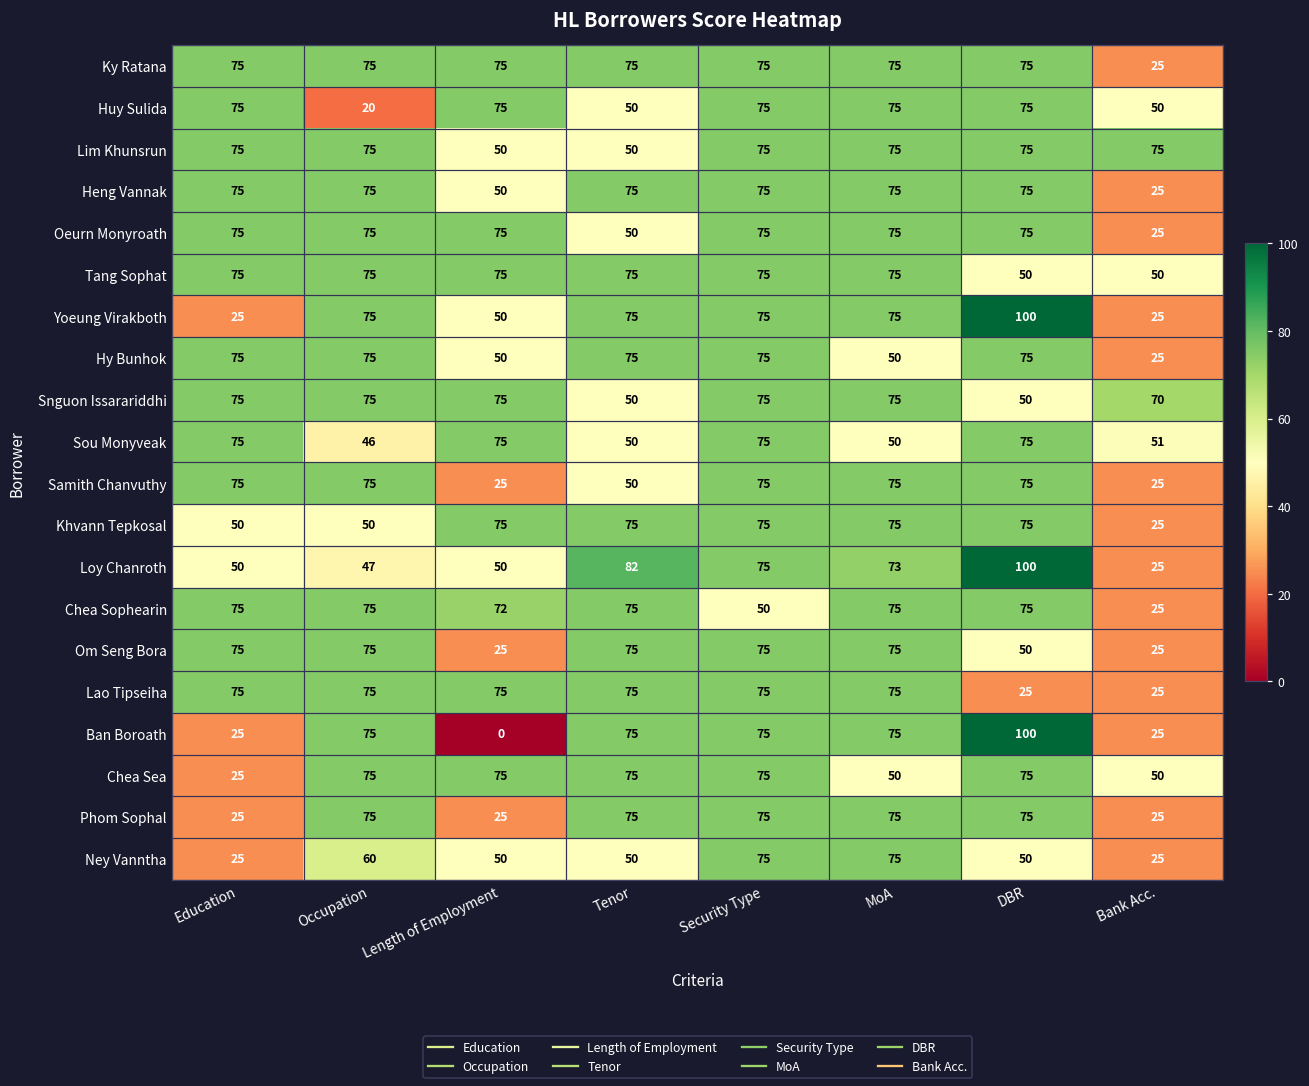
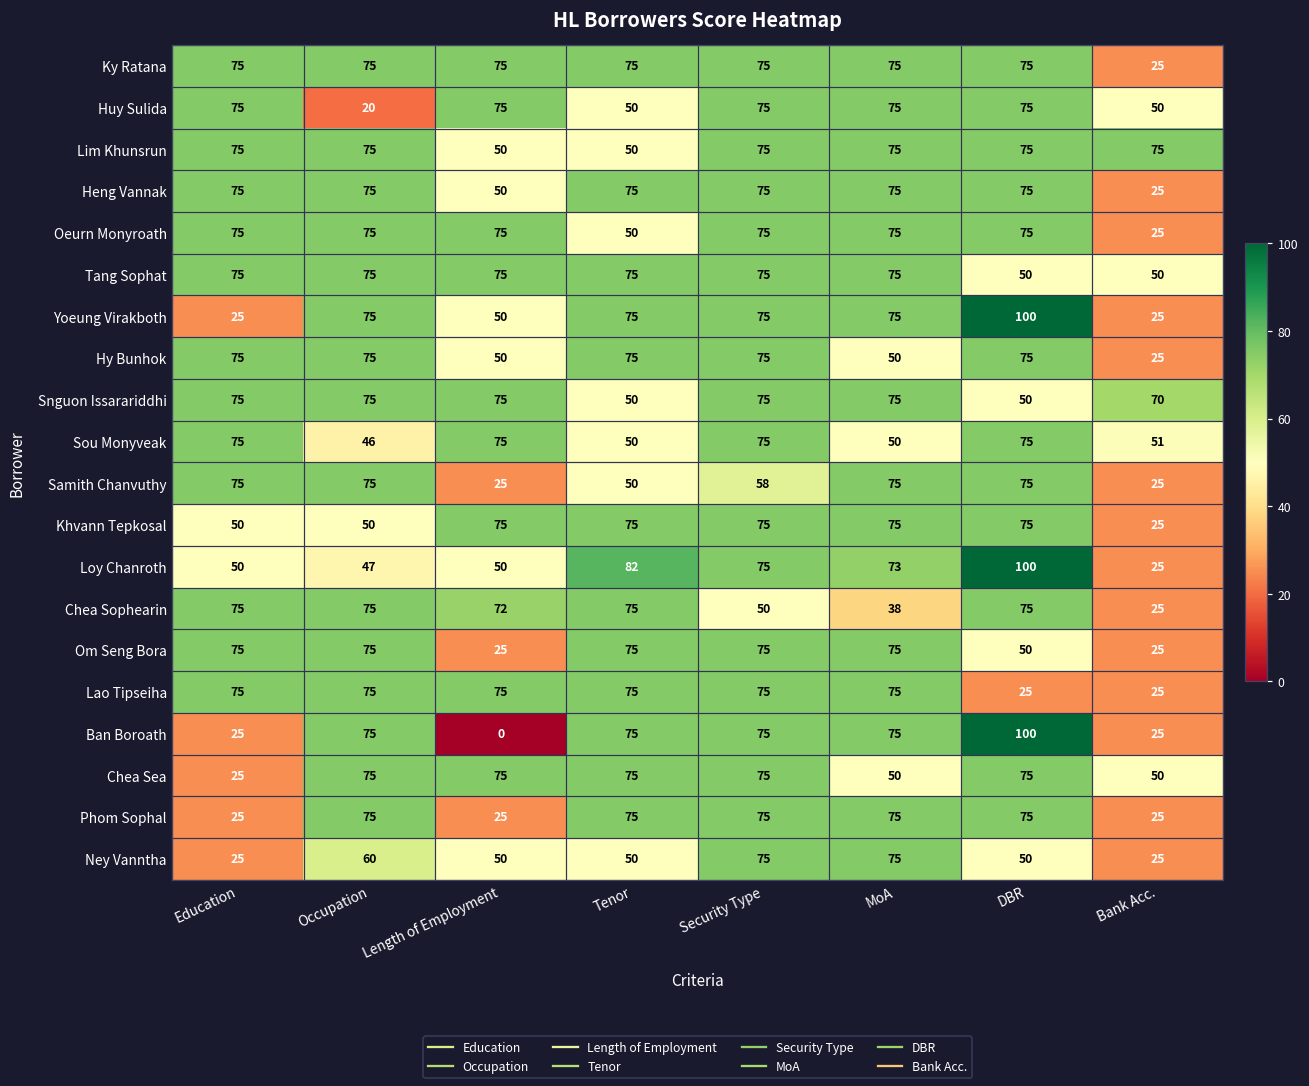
  {
    "Ky Ratana": {
      "Education": 75,
      "Occupation": 75,
      "Length of Employment": 75,
      "Tenor": 75,
      "Security Type": 75,
      "MoA": 75,
      "DBR": 75,
      "Bank Acc.": 25
    },
    "Huy Sulida": {
      "Education": 75,
      "Occupation": 20,
      "Length of Employment": 75,
      "Tenor": 50,
      "Security Type": 75,
      "MoA": 75,
      "DBR": 75,
      "Bank Acc.": 50
    },
    "Lim Khunsrun": {
      "Education": 75,
      "Occupation": 75,
      "Length of Employment": 50,
      "Tenor": 50,
      "Security Type": 75,
      "MoA": 75,
      "DBR": 75,
      "Bank Acc.": 75
    },
    "Heng Vannak": {
      "Education": 75,
      "Occupation": 75,
      "Length of Employment": 50,
      "Tenor": 75,
      "Security Type": 75,
      "MoA": 75,
      "DBR": 75,
      "Bank Acc.": 25
    },
    "Oeurn Monyroath": {
      "Education": 75,
      "Occupation": 75,
      "Length of Employment": 75,
      "Tenor": 50,
      "Security Type": 75,
      "MoA": 75,
      "DBR": 75,
      "Bank Acc.": 25
    },
    "Tang Sophat": {
      "Education": 75,
      "Occupation": 75,
      "Length of Employment": 75,
      "Tenor": 75,
      "Security Type": 75,
      "MoA": 75,
      "DBR": 50,
      "Bank Acc.": 50
    },
    "Yoeung Virakboth": {
      "Education": 25,
      "Occupation": 75,
      "Length of Employment": 50,
      "Tenor": 75,
      "Security Type": 75,
      "MoA": 75,
      "DBR": 100,
      "Bank Acc.": 25
    },
    "Hy Bunhok": {
      "Education": 75,
      "Occupation": 75,
      "Length of Employment": 50,
      "Tenor": 75,
      "Security Type": 75,
      "MoA": 50,
      "DBR": 75,
      "Bank Acc.": 25
    },
    "Snguon Issarariddhi": {
      "Education": 75,
      "Occupation": 75,
      "Length of Employment": 75,
      "Tenor": 50,
      "Security Type": 75,
      "MoA": 75,
      "DBR": 50,
      "Bank Acc.": 70
    },
    "Sou Monyveak": {
      "Education": 75,
      "Occupation": 46,
      "Length of Employment": 75,
      "Tenor": 50,
      "Security Type": 75,
      "MoA": 50,
      "DBR": 75,
      "Bank Acc.": 51
    },
    "Samith Chanvuthy": {
      "Education": 75,
      "Occupation": 75,
      "Length of Employment": 25,
      "Tenor": 50,
-     "Security Type": 75,
+     "Security Type": 58,
      "MoA": 75,
      "DBR": 75,
      "Bank Acc.": 25
    },
    "Khvann Tepkosal": {
      "Education": 50,
      "Occupation": 50,
      "Length of Employment": 75,
      "Tenor": 75,
      "Security Type": 75,
      "MoA": 75,
      "DBR": 75,
      "Bank Acc.": 25
    },
    "Loy Chanroth": {
      "Education": 50,
      "Occupation": 47,
      "Length of Employment": 50,
      "Tenor": 82,
      "Security Type": 75,
      "MoA": 73,
      "DBR": 100,
      "Bank Acc.": 25
    },
    "Chea Sophearin": {
      "Education": 75,
      "Occupation": 75,
      "Length of Employment": 72,
      "Tenor": 75,
      "Security Type": 50,
-     "MoA": 75,
+     "MoA": 38,
      "DBR": 75,
      "Bank Acc.": 25
    },
    "Om Seng Bora": {
      "Education": 75,
      "Occupation": 75,
      "Length of Employment": 25,
      "Tenor": 75,
      "Security Type": 75,
      "MoA": 75,
      "DBR": 50,
      "Bank Acc.": 25
    },
    "Lao Tipseiha": {
      "Education": 75,
      "Occupation": 75,
      "Length of Employment": 75,
      "Tenor": 75,
      "Security Type": 75,
      "MoA": 75,
      "DBR": 25,
      "Bank Acc.": 25
    },
    "Ban Boroath": {
      "Education": 25,
      "Occupation": 75,
      "Length of Employment": 0,
      "Tenor": 75,
      "Security Type": 75,
      "MoA": 75,
      "DBR": 100,
      "Bank Acc.": 25
    },
    "Chea Sea": {
      "Education": 25,
      "Occupation": 75,
      "Length of Employment": 75,
      "Tenor": 75,
      "Security Type": 75,
      "MoA": 50,
      "DBR": 75,
      "Bank Acc.": 50
    },
    "Phom Sophal": {
      "Education": 25,
      "Occupation": 75,
      "Length of Employment": 25,
      "Tenor": 75,
      "Security Type": 75,
      "MoA": 75,
      "DBR": 75,
      "Bank Acc.": 25
    },
    "Ney Vanntha": {
      "Education": 25,
      "Occupation": 60,
      "Length of Employment": 50,
      "Tenor": 50,
      "Security Type": 75,
      "MoA": 75,
      "DBR": 50,
      "Bank Acc.": 25
    }
  }
